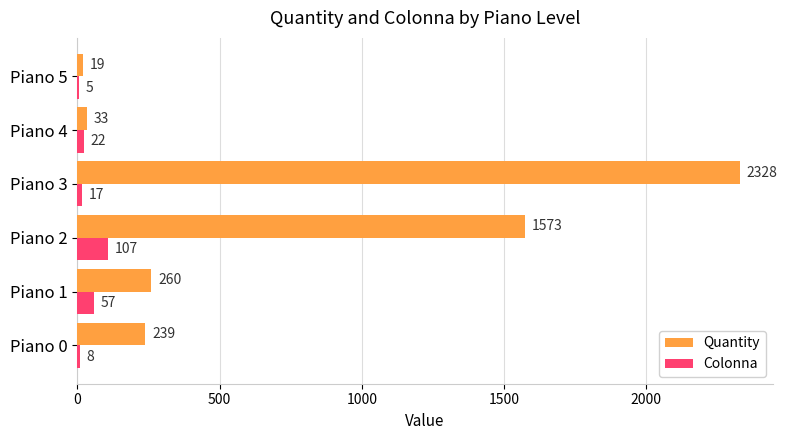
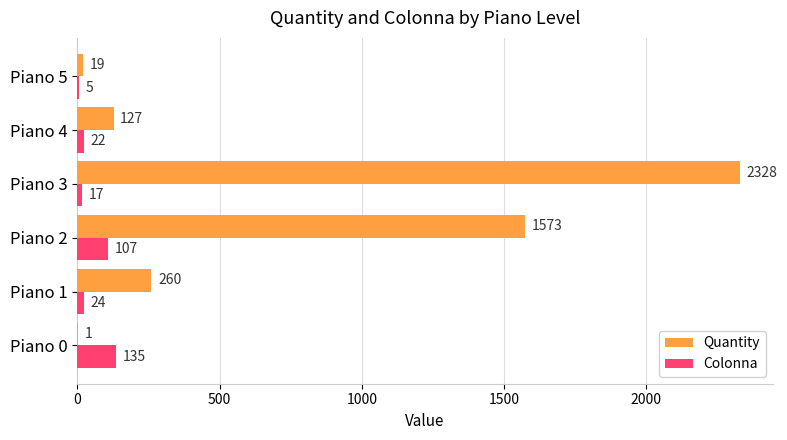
  {
    "Quantity": {
      "Piano 5": 19,
-     "Piano 4": 33,
+     "Piano 4": 127,
      "Piano 3": 2328,
      "Piano 2": 1573,
      "Piano 1": 260,
-     "Piano 0": 239
+     "Piano 0": 1
    },
    "Colonna": {
      "Piano 5": 5,
      "Piano 4": 22,
      "Piano 3": 17,
      "Piano 2": 107,
-     "Piano 1": 57,
-     "Piano 0": 8
+     "Piano 1": 24,
+     "Piano 0": 135
    }
  }
